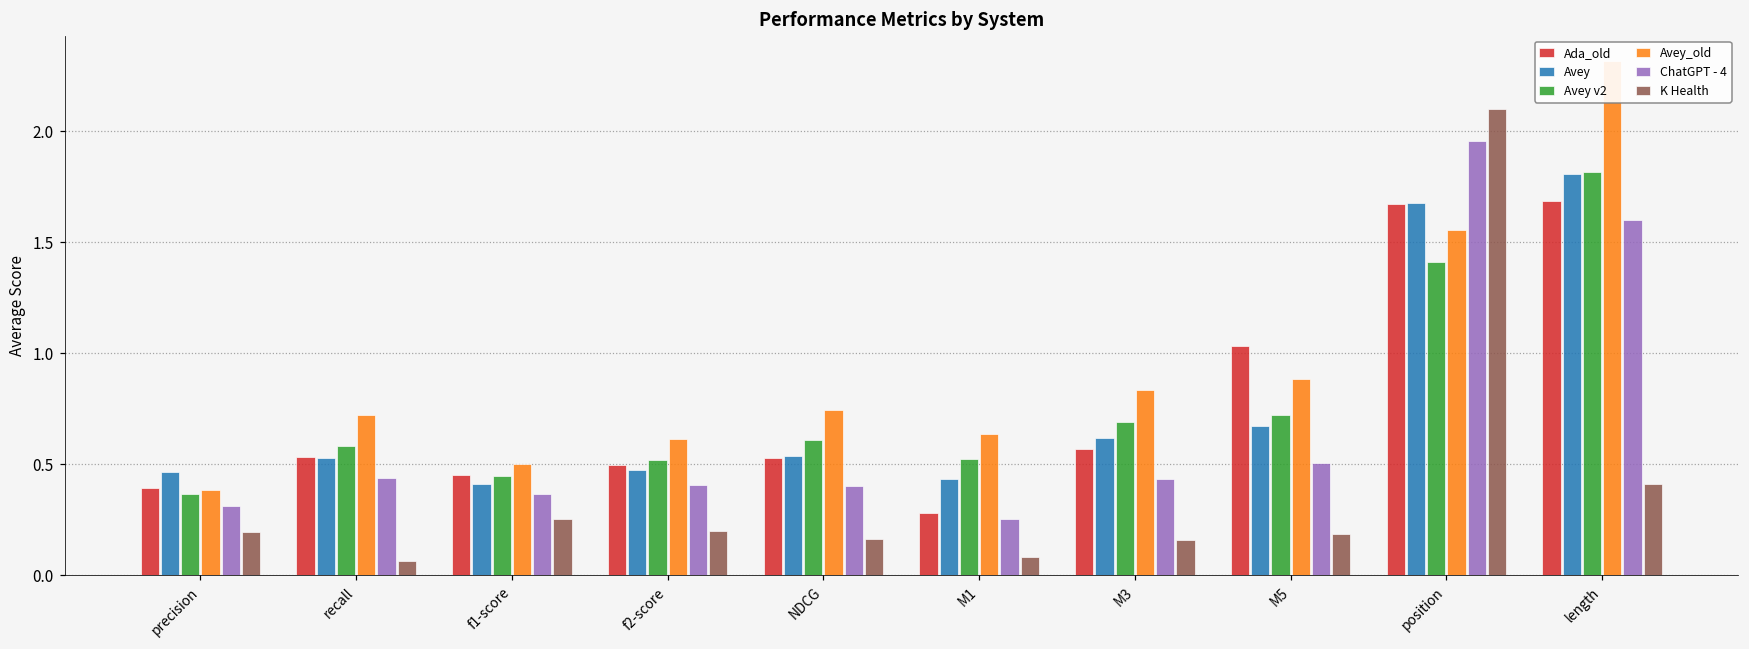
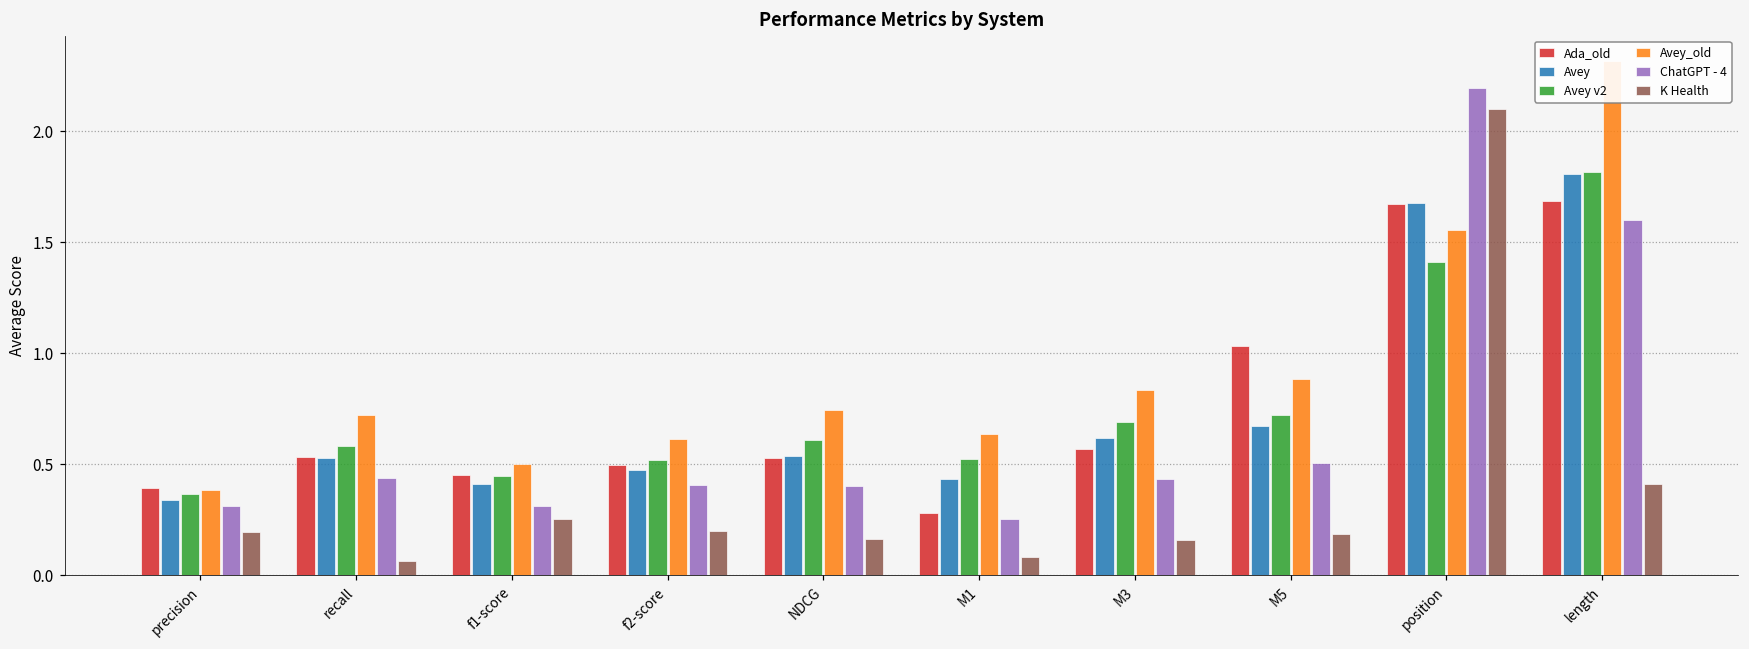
  {
    "Ada_old": {
      "precision": 0.39,
      "recall": 0.53,
      "f1-score": 0.45,
      "f2-score": 0.50,
      "NDCG": 0.53,
      "M1": 0.28,
      "M3": 0.57,
      "M5": 1.03,
      "position": 1.67,
      "length": 1.69
    },
    "Avey": {
-     "precision": 0.47,
+     "precision": 0.34,
      "recall": 0.53,
      "f1-score": 0.41,
      "f2-score": 0.48,
      "NDCG": 0.54,
      "M1": 0.44,
      "M3": 0.62,
      "M5": 0.67,
      "position": 1.67,
      "length": 1.81
    },
    "Avey v2": {
      "precision": 0.37,
      "recall": 0.58,
      "f1-score": 0.45,
      "f2-score": 0.52,
      "NDCG": 0.61,
      "M1": 0.52,
      "M3": 0.69,
      "M5": 0.72,
      "position": 1.41,
      "length": 1.81
    },
    "Avey_old": {
      "precision": 0.38,
      "recall": 0.72,
      "f1-score": 0.50,
      "f2-score": 0.61,
      "NDCG": 0.74,
      "M1": 0.63,
      "M3": 0.84,
      "M5": 0.88,
      "position": 1.55
    },
    "ChatGPT - 4": {
      "precision": 0.31,
      "recall": 0.44,
-     "f1-score": 0.37,
+     "f1-score": 0.31,
      "f2-score": 0.41,
      "NDCG": 0.40,
      "M1": 0.25,
      "M3": 0.44,
      "M5": 0.51,
-     "position": 1.95,
+     "position": 2.19,
      "length": 1.60
    },
    "K Health": {
      "precision": 0.20,
      "recall": 0.07,
      "f1-score": 0.25,
      "f2-score": 0.20,
      "NDCG": 0.17,
      "M1": 0.08,
      "M3": 0.16,
      "M5": 0.19,
      "position": 2.10,
      "length": 0.41
    }
  }
